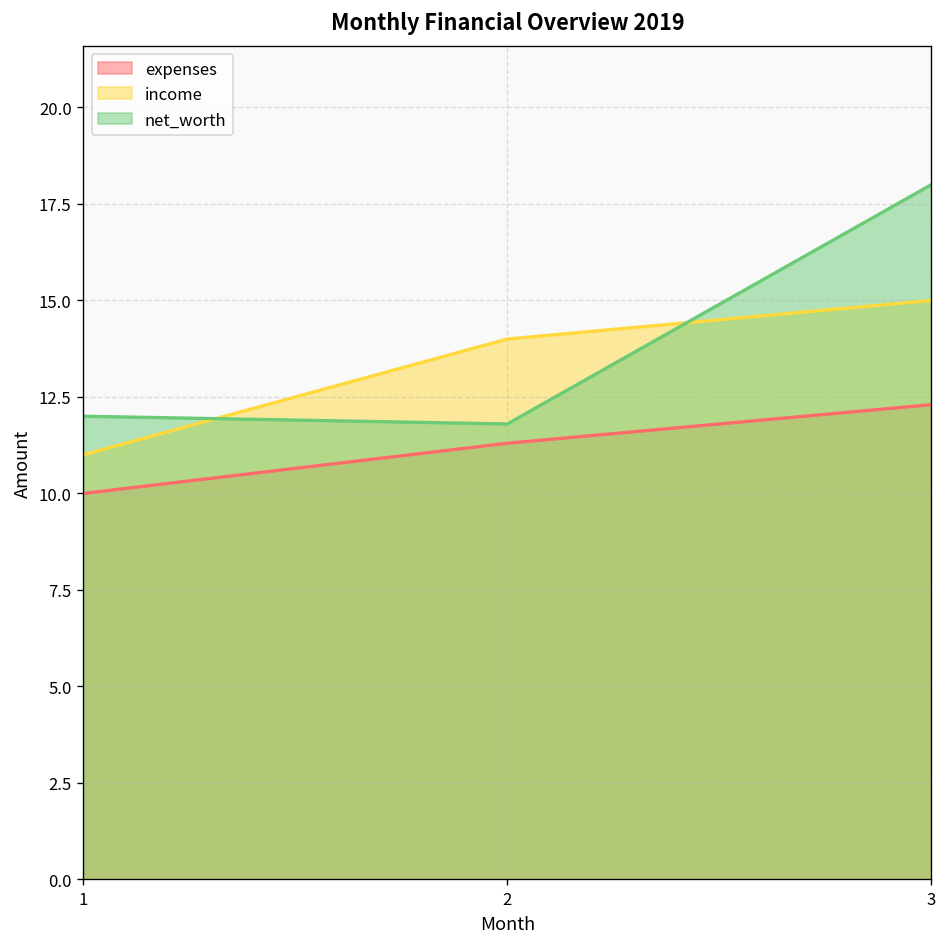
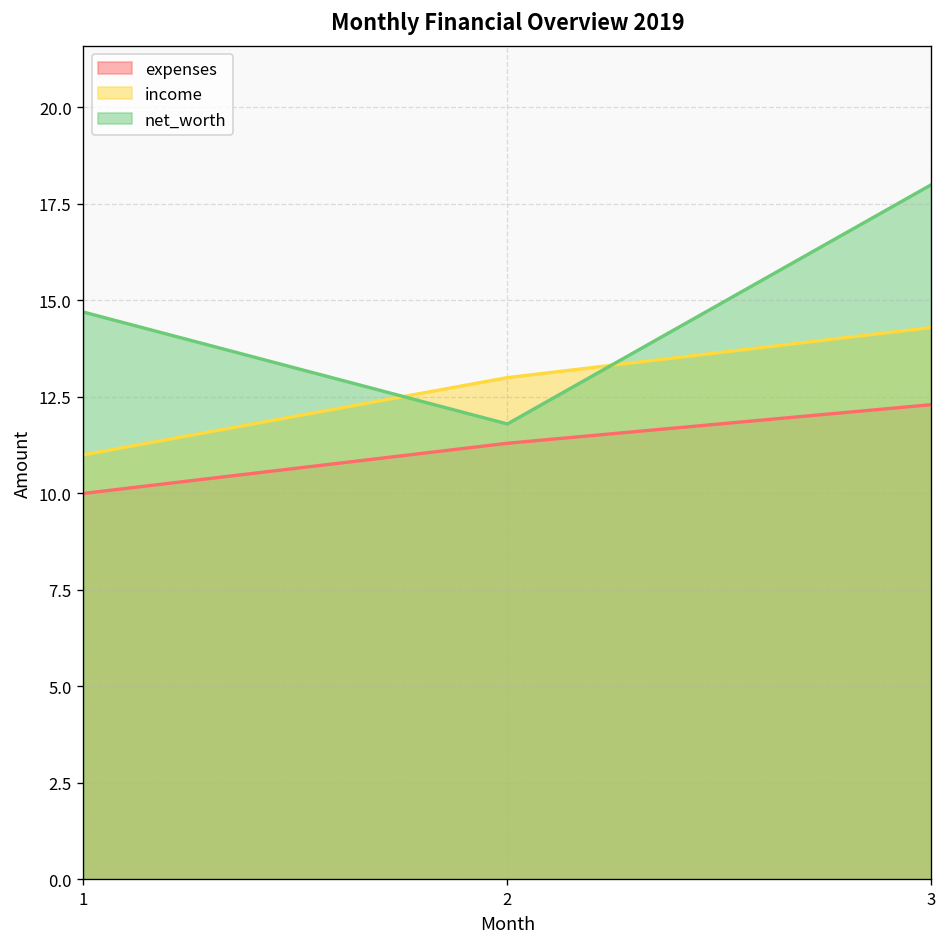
  {
    "expenses": {
      "1": 10.0,
      "2": 11.3,
      "3": 12.3
    },
    "income": {
      "1": 11.0,
-     "2": 14,
-     "3": 15.0
+     "2": 13,
+     "3": 14.3
    },
    "net_worth": {
-     "1": 12.0,
+     "1": 14.7,
      "2": 11.8,
      "3": 18.0
    }
  }
